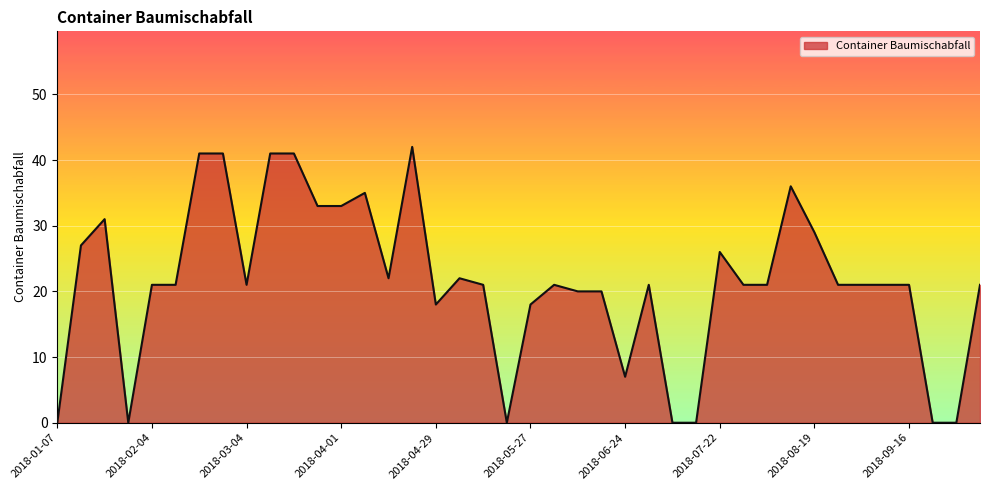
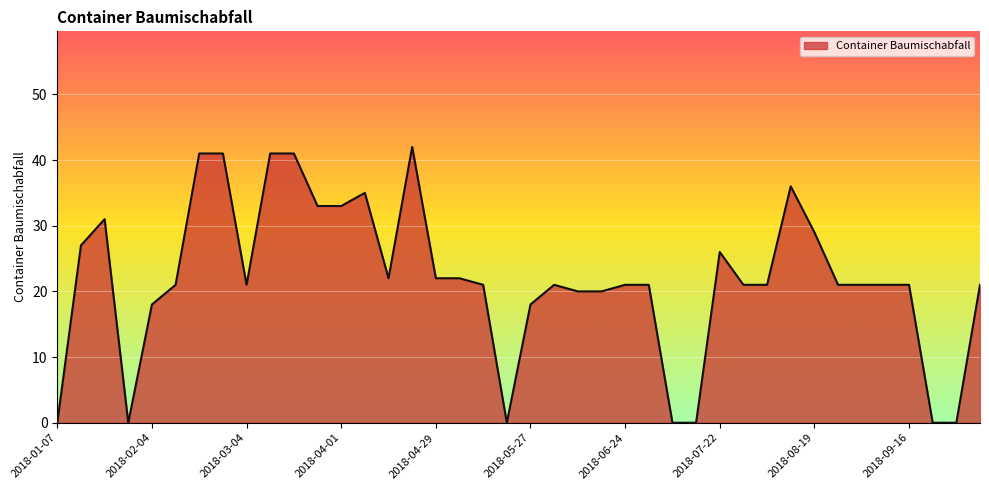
  {
    "2018-01-07": 0,
-   "2018-02-04": 21,
+   "2018-02-04": 18,
    "2018-03-04": 21,
    "2018-04-01": 33,
-   "2018-04-29": 18,
+   "2018-04-29": 22,
    "2018-05-27": 18,
-   "2018-06-24": 7,
+   "2018-06-24": 21,
    "2018-07-22": 26,
    "2018-08-19": 29,
    "2018-09-16": 21
  }
